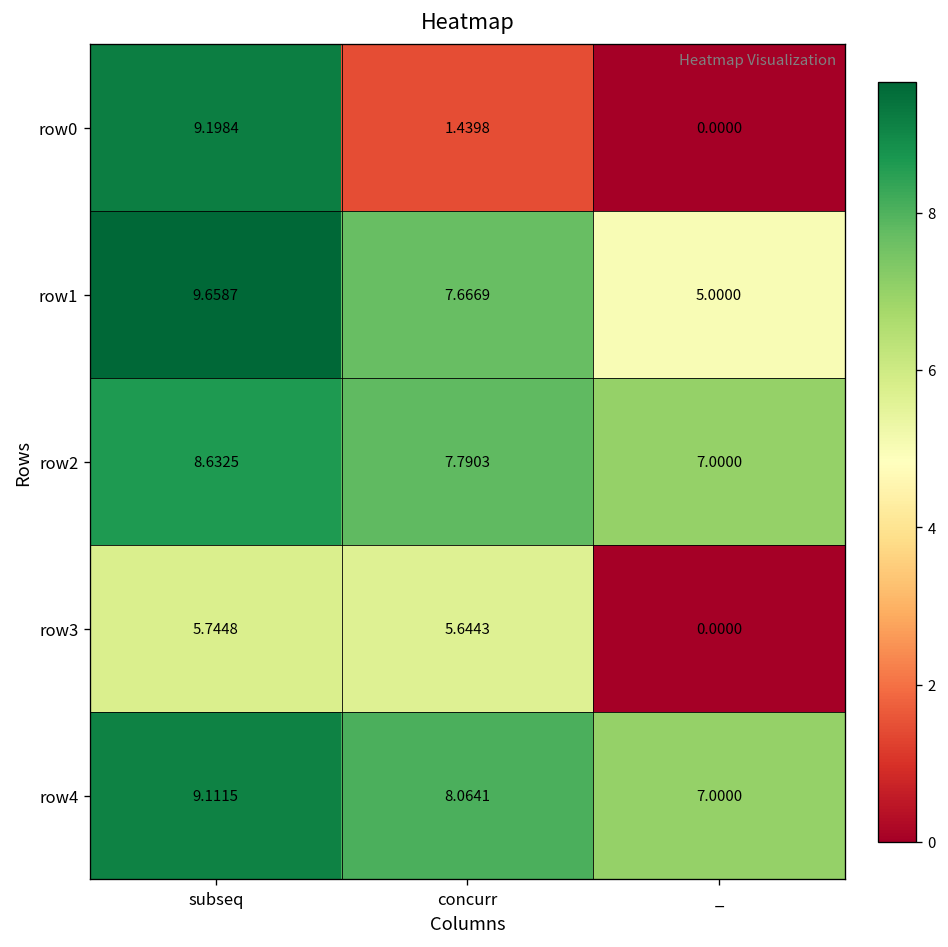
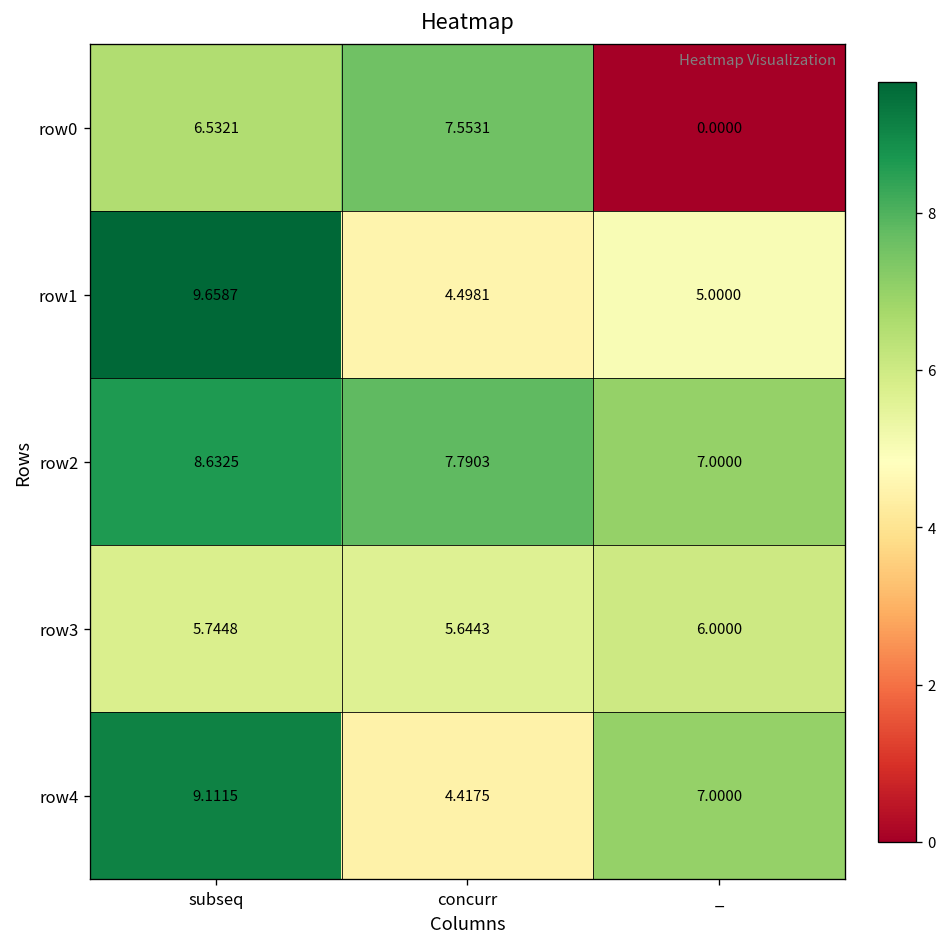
  {
    "row0": {
-     "subseq": 9.1984,
-     "concurr": 1.4398
+     "subseq": 6.5321,
+     "concurr": 7.5531
    },
    "row1": {
      "subseq": 9.6587,
-     "concurr": 7.6669,
+     "concurr": 4.4981,
      "_": 5.0000
    },
    "row2": {
      "subseq": 8.6325,
      "concurr": 7.7903,
      "_": 7.0000
    },
    "row3": {
      "subseq": 5.7448,
      "concurr": 5.6443,
-     "_": 0.0000
+     "_": 6.0000
    },
    "row4": {
      "subseq": 9.1115,
-     "concurr": 8.0641,
+     "concurr": 4.4175,
      "_": 7.0000
    }
  }
